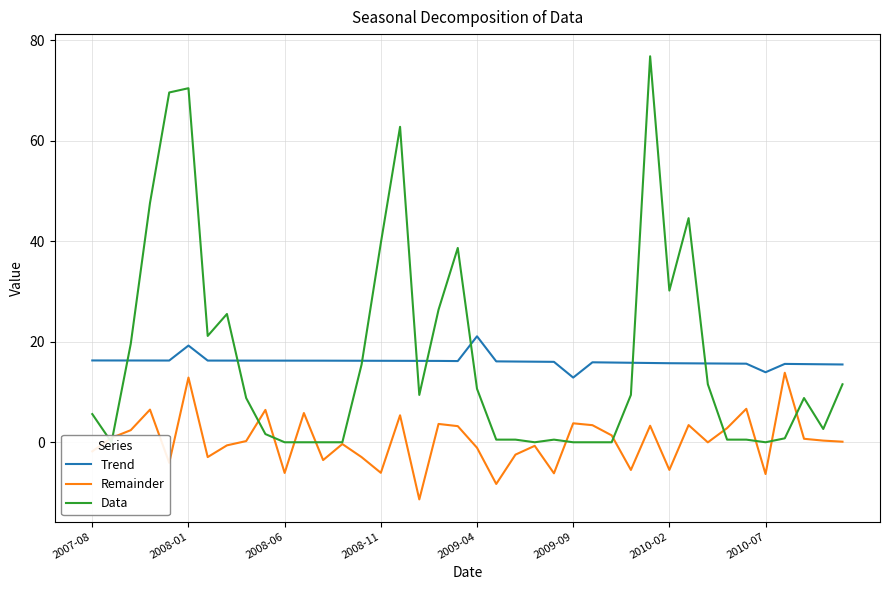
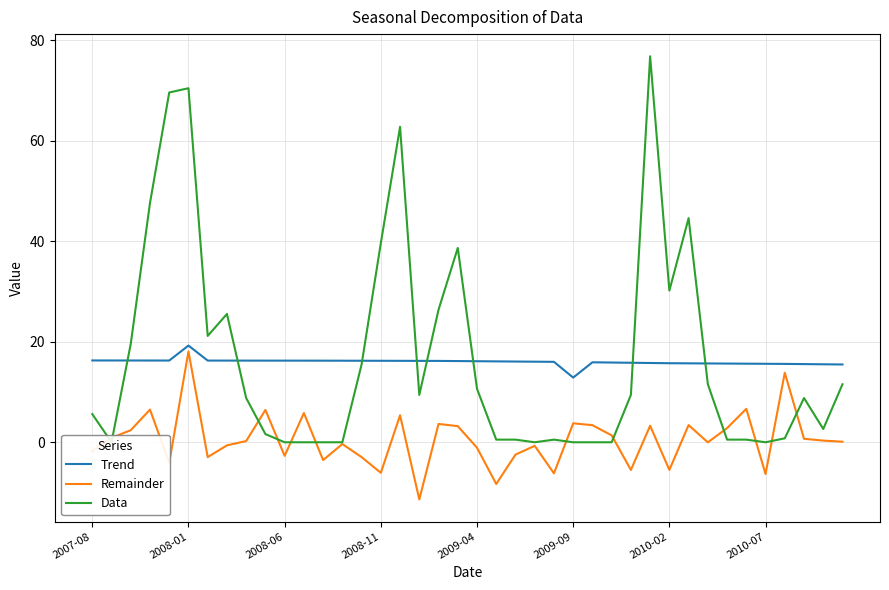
  {
    "Trend": {
      "2007-08": 16,
      "2008-01": 19,
      "2008-06": 16,
      "2008-11": 16,
-     "2009-04": 21,
+     "2009-04": 16,
      "2009-09": 13,
      "2010-02": 16,
-     "2010-07": 14
+     "2010-07": 16
    },
    "Remainder": {
-     "2008-01": 13,
-     "2008-06": -6,
+     "2008-01": 18,
+     "2008-06": -3,
      "2008-11": -6,
      "2009-04": -1,
      "2009-09": 4,
      "2010-02": -5,
      "2010-07": -6
    },
    "Data": {
      "2007-08": 6,
      "2008-01": 70,
      "2008-06": 0,
      "2008-11": 40,
      "2009-04": 11,
      "2009-09": 0,
      "2010-02": 30,
      "2010-07": 0
    }
  }
